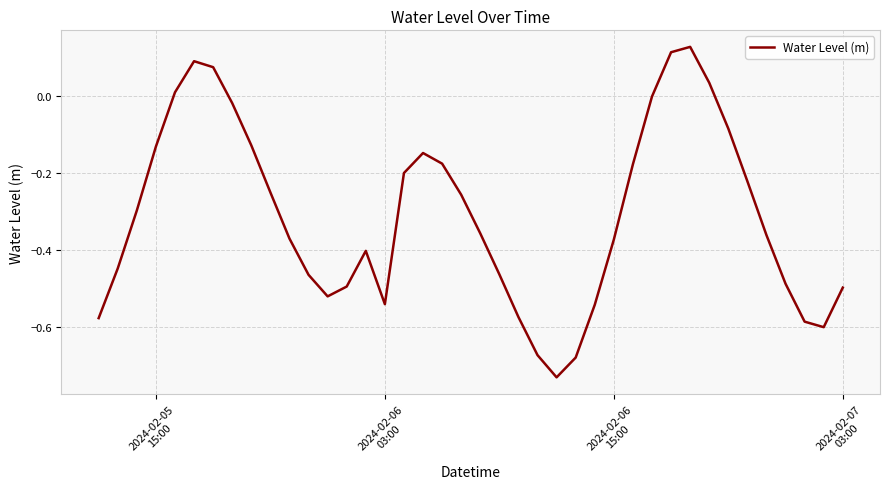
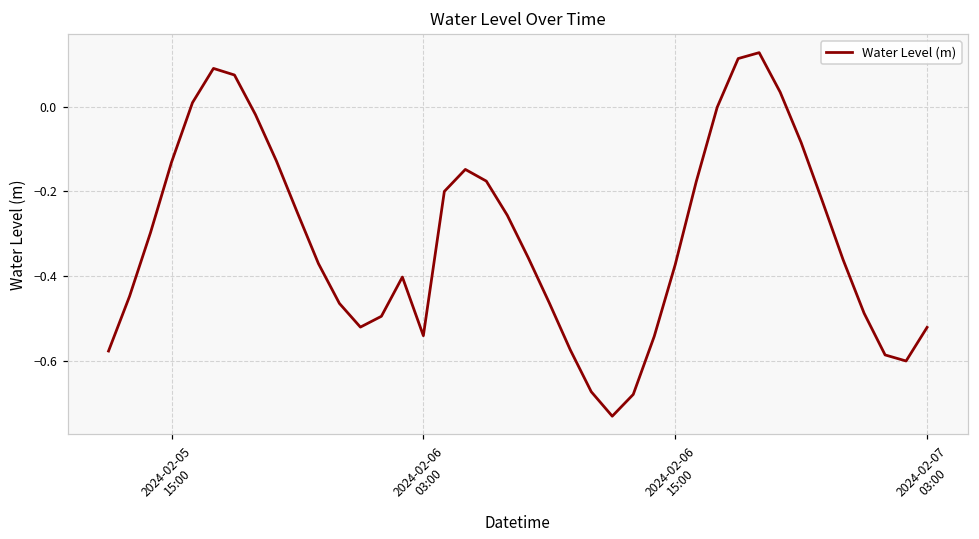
  {
    "2024-02-05 15:00": -0.13,
    "2024-02-06 03:00": -0.54,
    "2024-02-06 15:00": -0.37,
-   "2024-02-07 03:00": -0.50
+   "2024-02-07 03:00": -0.52
  }
